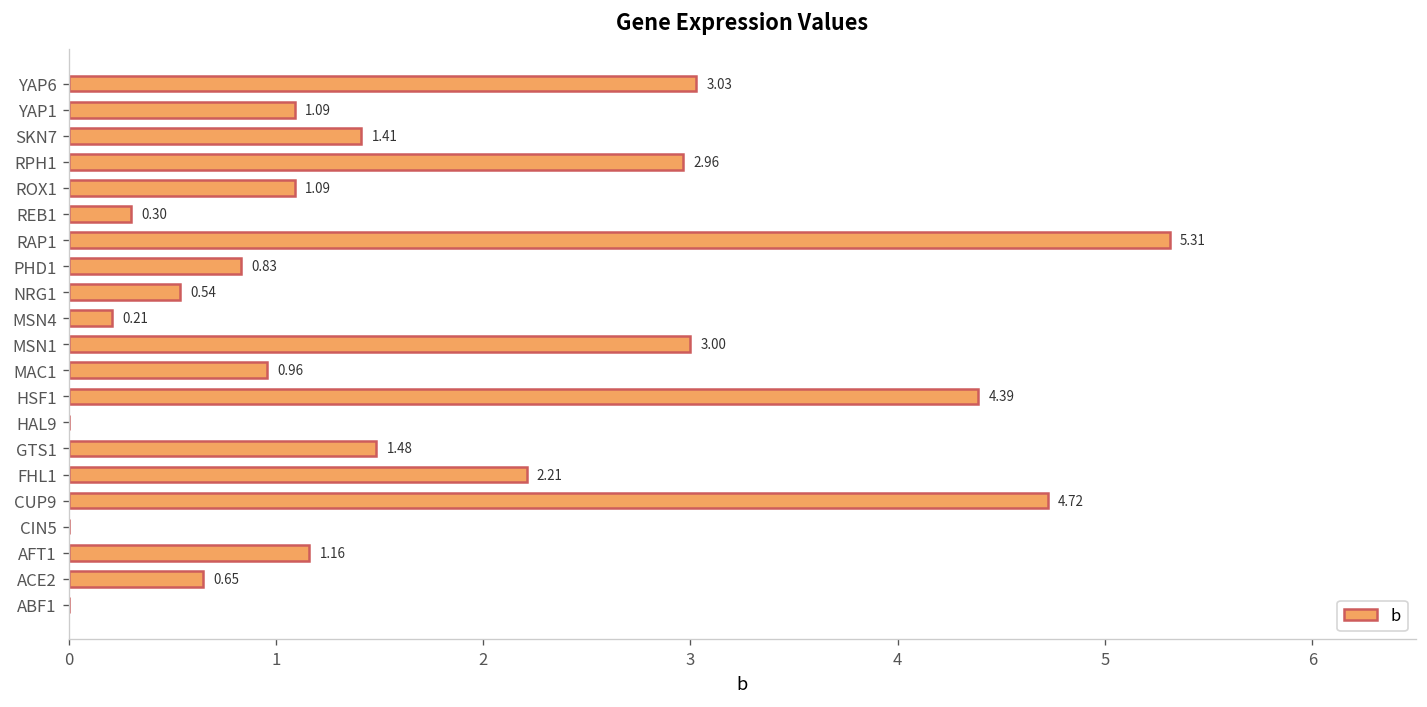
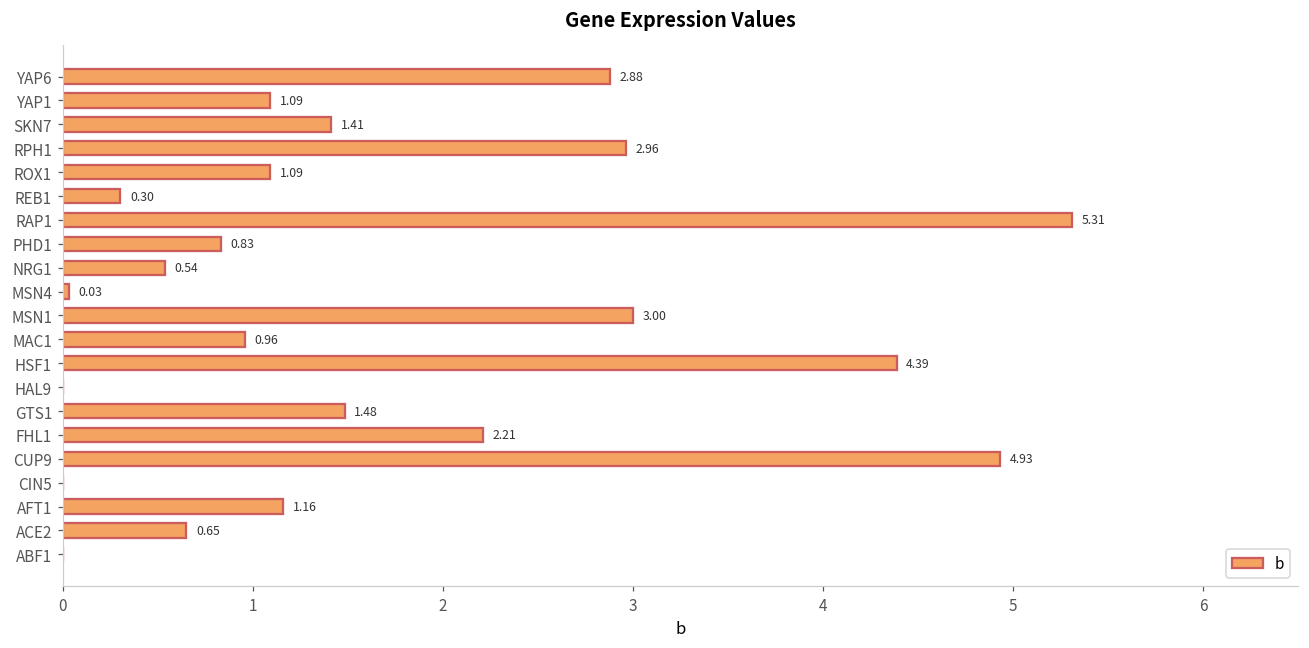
  {
-   "YAP6": 3.03,
+   "YAP6": 2.88,
    "YAP1": 1.09,
    "SKN7": 1.41,
    "RPH1": 2.96,
    "ROX1": 1.09,
    "REB1": 0.30,
    "RAP1": 5.31,
    "PHD1": 0.83,
    "NRG1": 0.54,
-   "MSN4": 0.21,
+   "MSN4": 0.03,
    "MSN1": 3.00,
    "MAC1": 0.96,
    "HSF1": 4.39,
    "GTS1": 1.48,
    "FHL1": 2.21,
-   "CUP9": 4.72,
+   "CUP9": 4.93,
    "AFT1": 1.16,
    "ACE2": 0.65
  }
